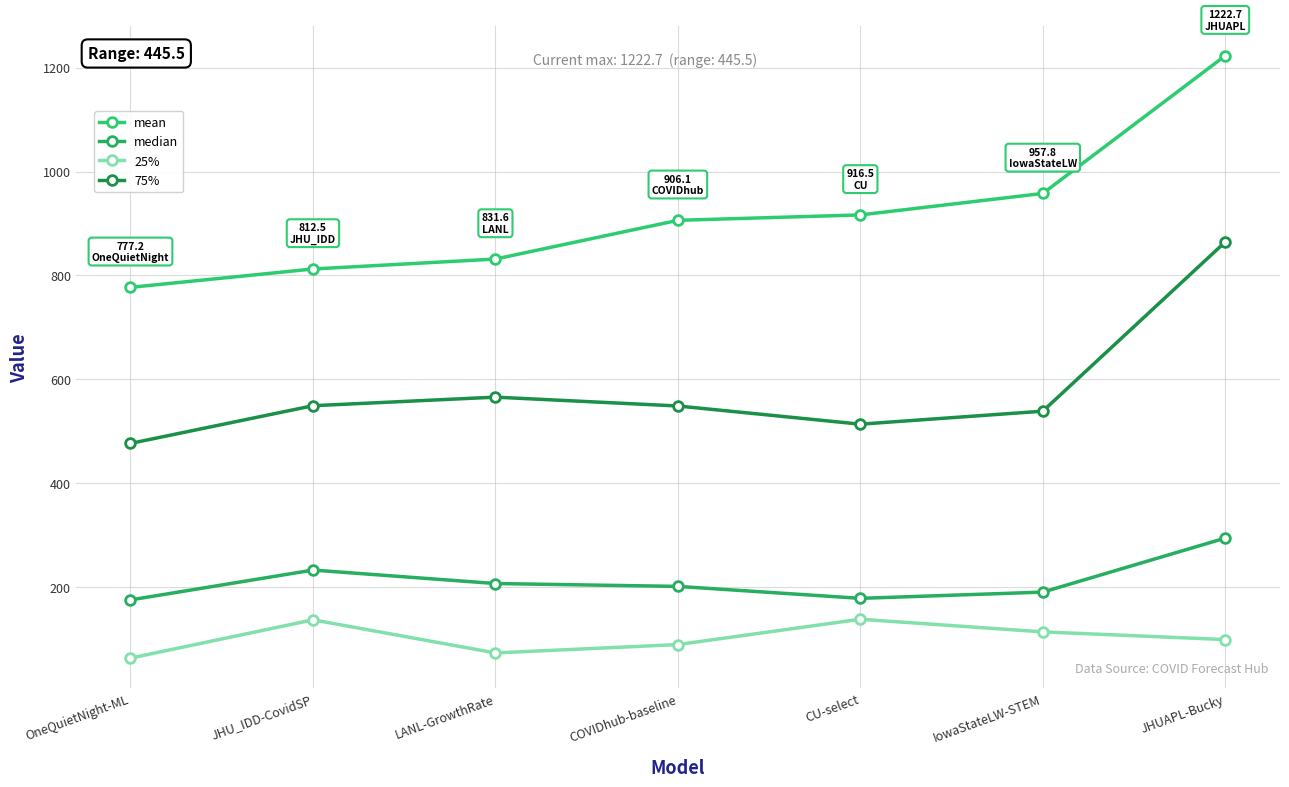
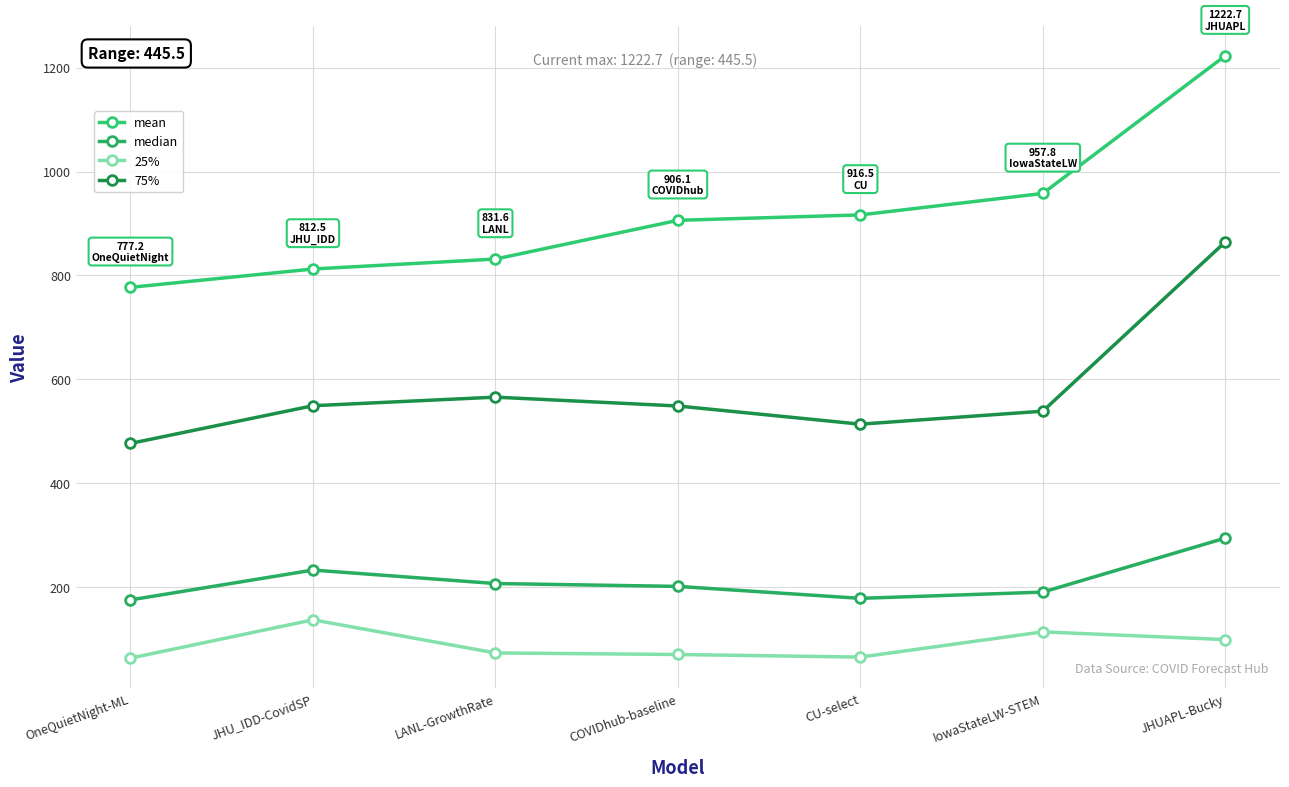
  {
    "25%": {
      "OneQuietNight-ML": 60,
      "JHU_IDD-CovidSP": 140,
      "LANL-GrowthRate": 70,
-     "COVIDhub-baseline": 90,
-     "CU-select": 140,
+     "COVIDhub-baseline": 70,
+     "CU-select": 70,
      "IowaStateLW-STEM": 110,
      "JHUAPL-Bucky": 100
    }
  }
